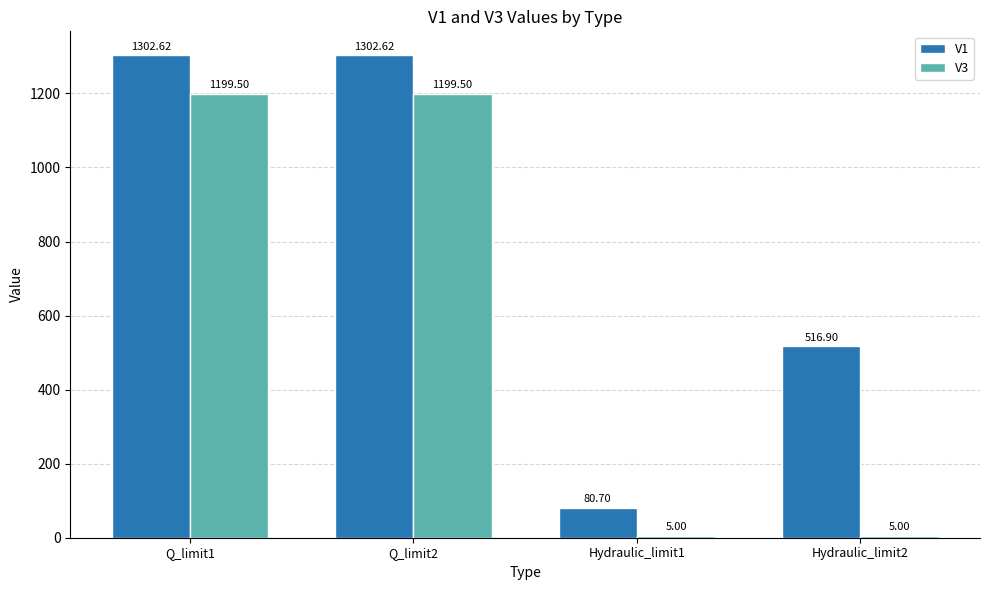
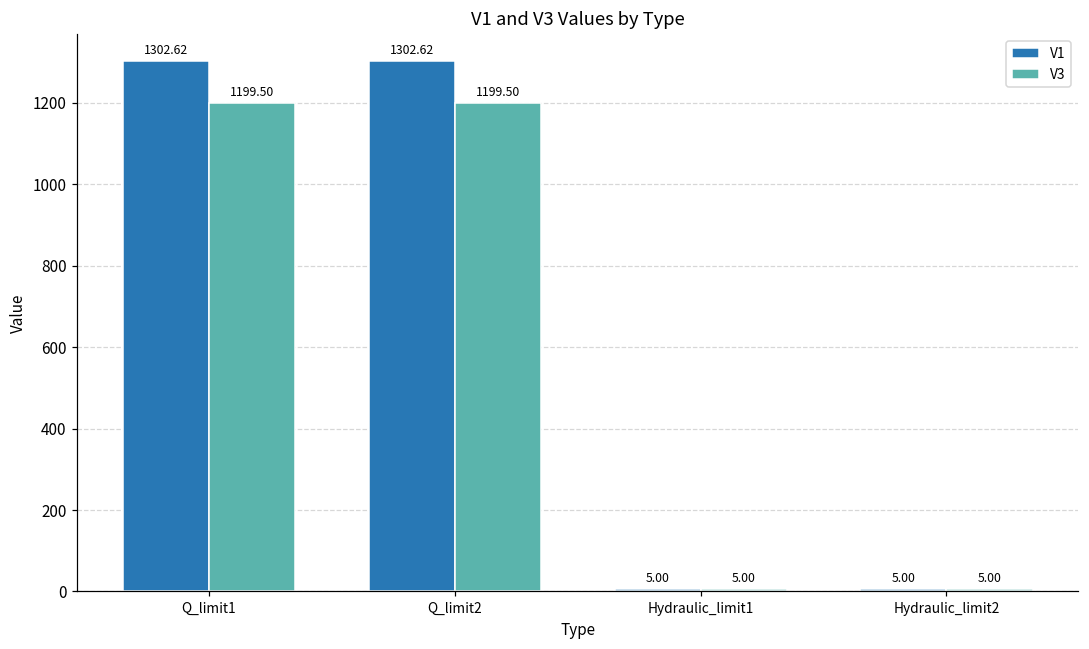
  {
    "V1": {
      "Q_limit1": 1302.62,
      "Q_limit2": 1302.62,
-     "Hydraulic_limit1": 80.70,
-     "Hydraulic_limit2": 516.90
+     "Hydraulic_limit1": 5.00,
+     "Hydraulic_limit2": 5.00
    },
    "V3": {
      "Q_limit1": 1199.50,
      "Q_limit2": 1199.50,
      "Hydraulic_limit1": 5.00,
      "Hydraulic_limit2": 5.00
    }
  }
